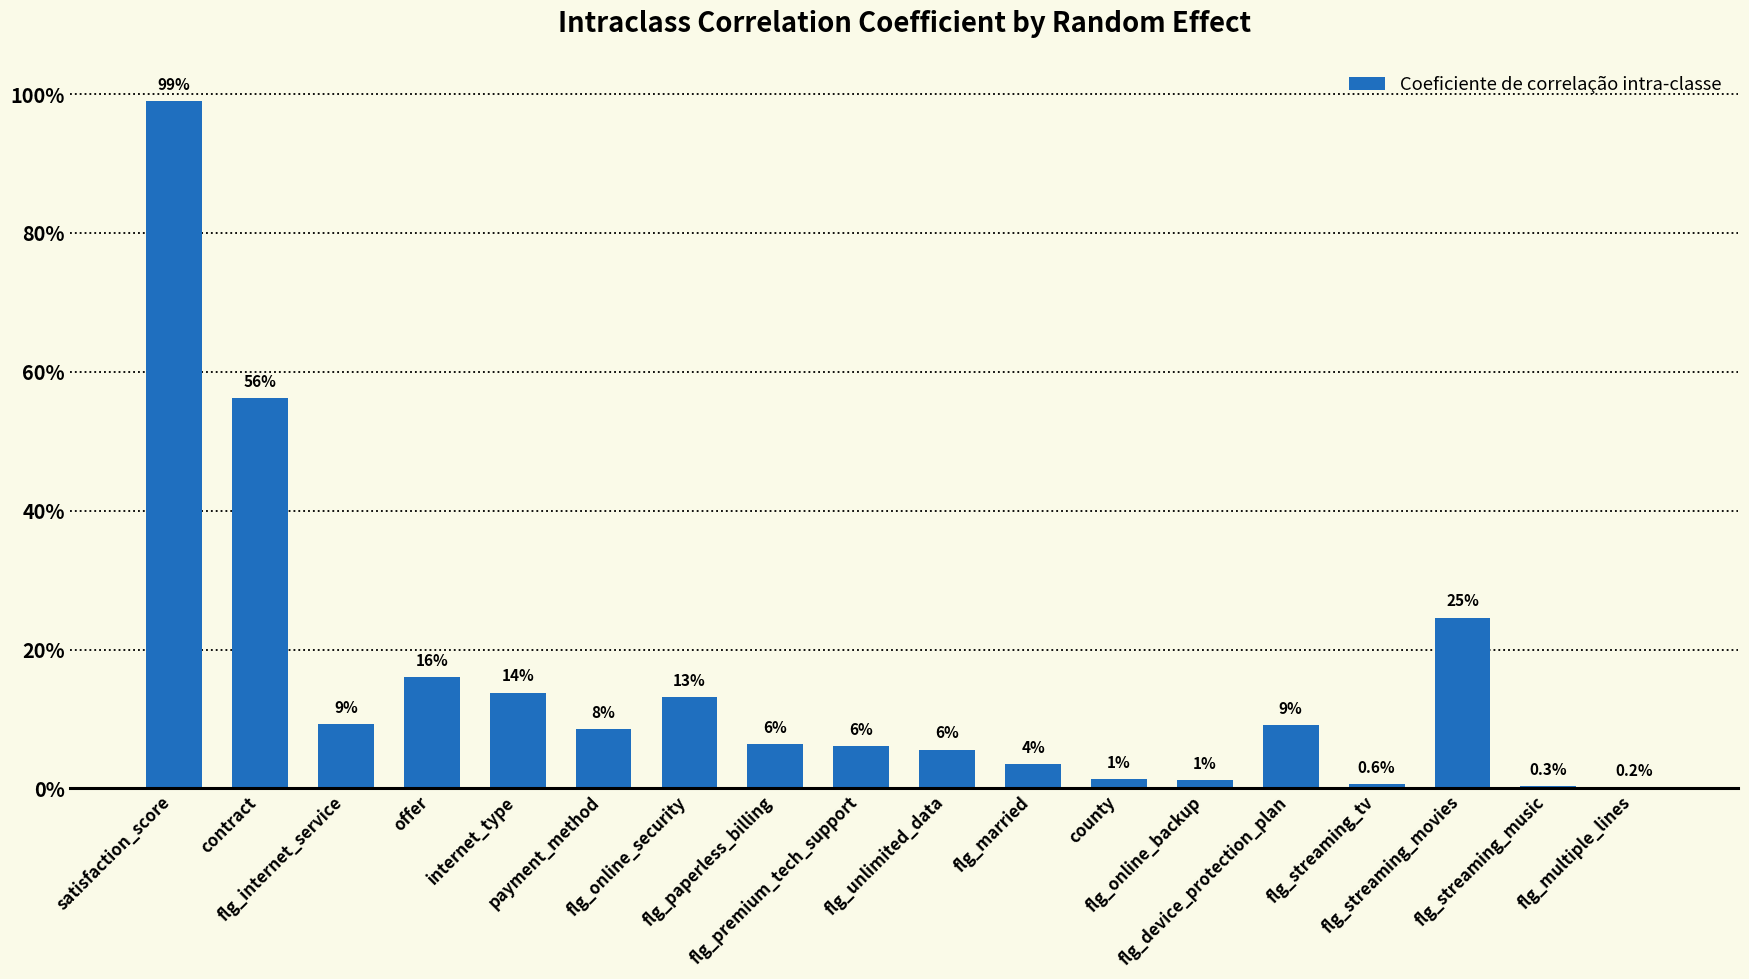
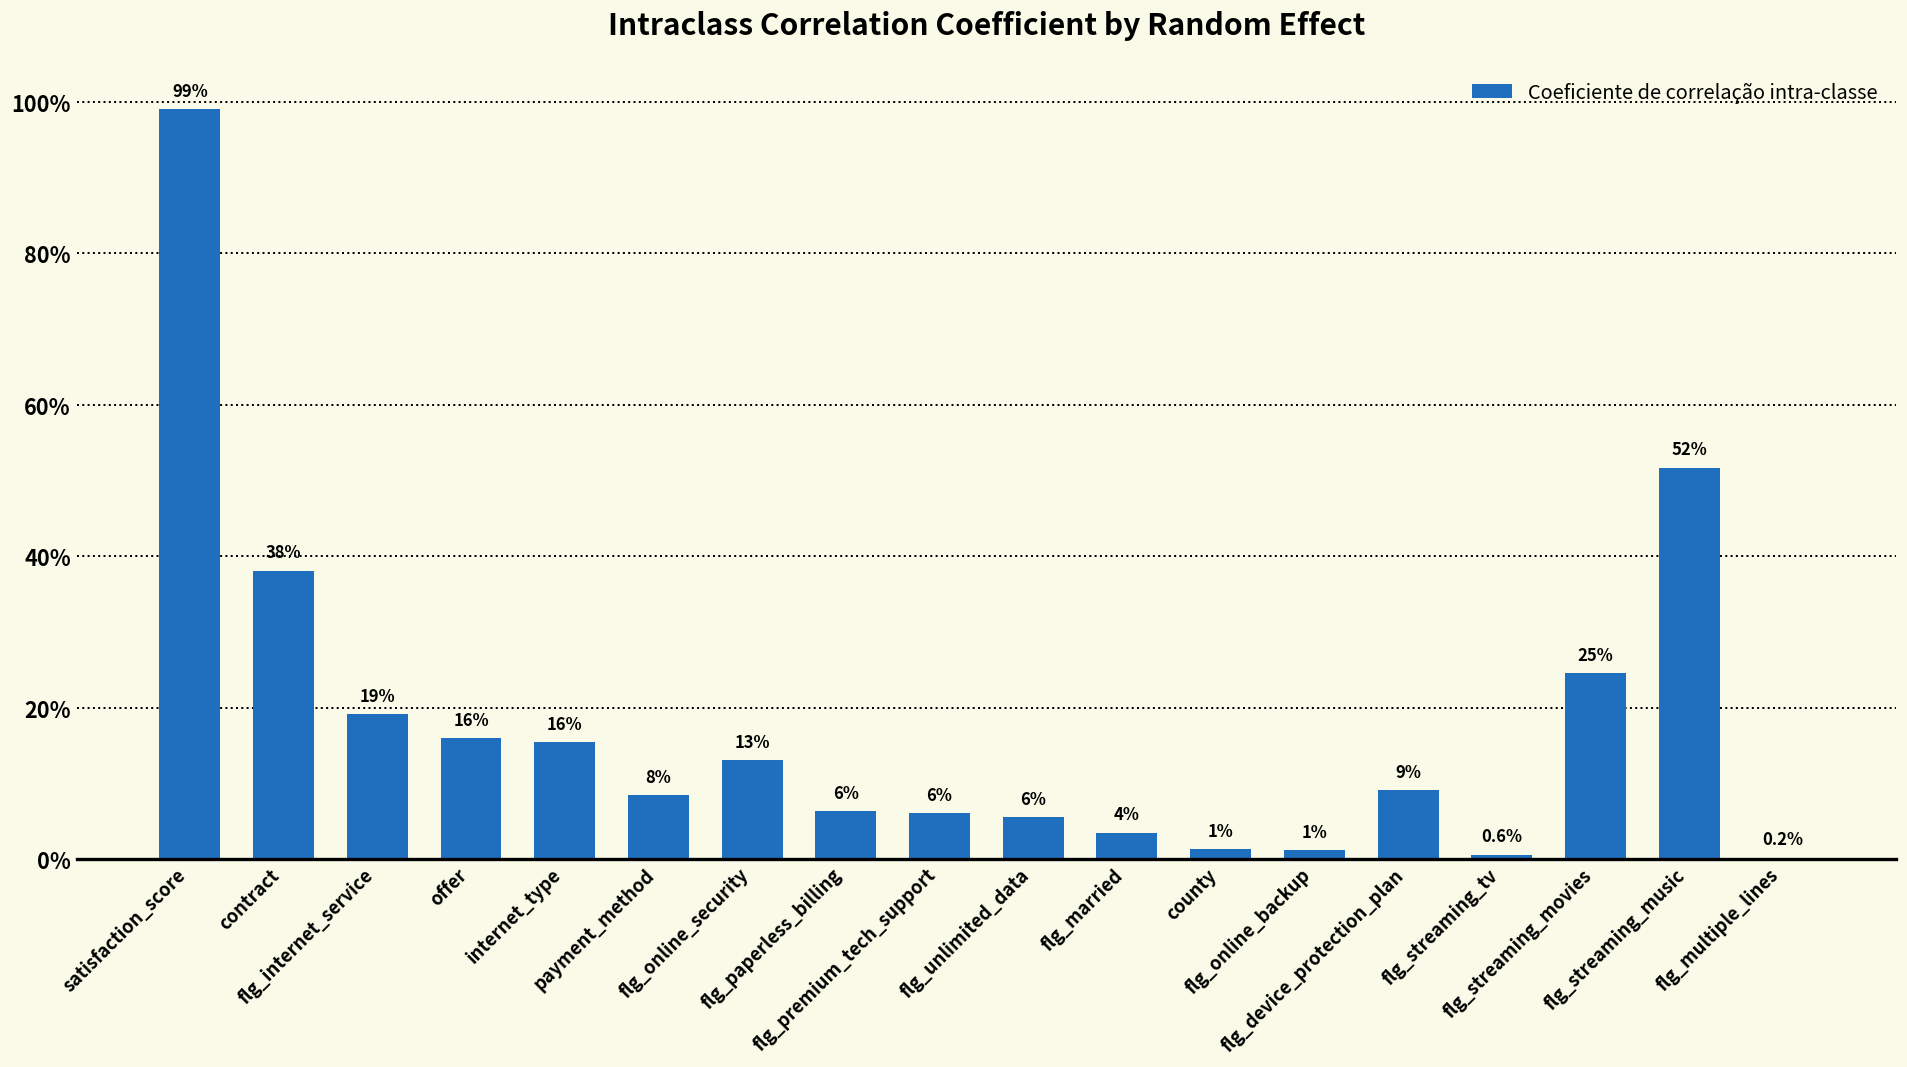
  {
    "satisfaction_score": "99%",
-   "contract": "56%",
-   "flg_internet_service": "9%",
+   "contract": "38%",
+   "flg_internet_service": "19%",
    "offer": "16%",
-   "internet_type": "14%",
+   "internet_type": "16%",
    "payment_method": "8%",
    "flg_online_security": "13%",
    "flg_paperless_billing": "6%",
    "flg_premium_tech_support": "6%",
    "flg_unlimited_data": "6%",
    "flg_married": "4%",
    "county": "1%",
    "flg_online_backup": "1%",
    "flg_device_protection_plan": "9%",
    "flg_streaming_tv": "0.6%",
    "flg_streaming_movies": "25%",
-   "flg_streaming_music": "0.3%",
+   "flg_streaming_music": "52%",
    "flg_multiple_lines": "0.2%"
  }
